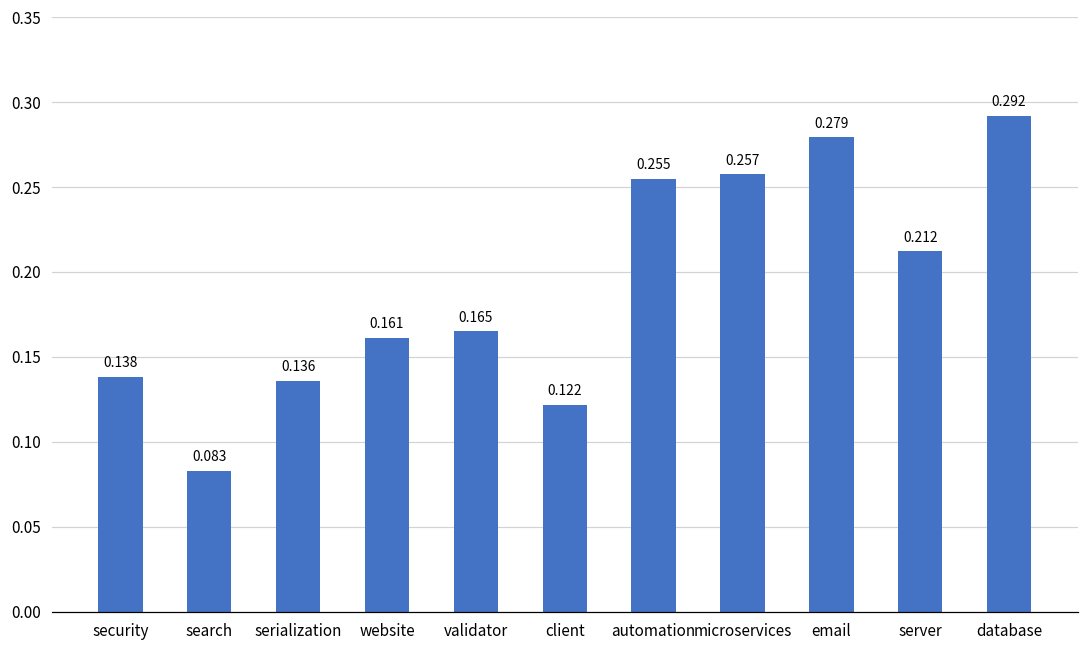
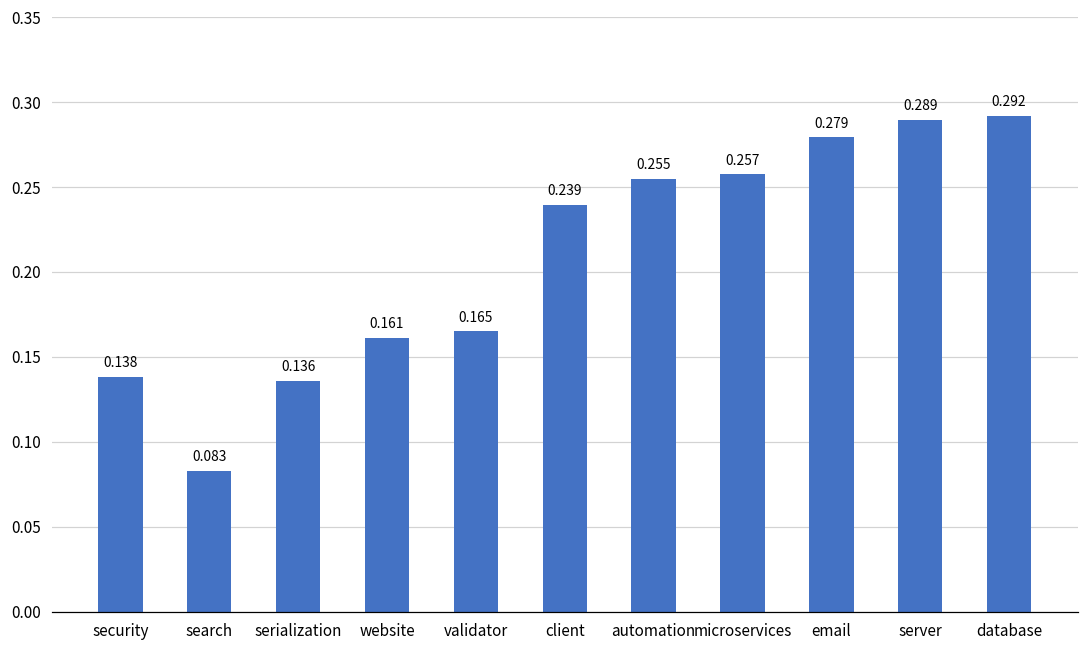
  {
    "security": 0.138,
    "search": 0.083,
    "serialization": 0.136,
    "website": 0.161,
    "validator": 0.165,
-   "client": 0.122,
+   "client": 0.239,
    "automation": 0.255,
    "microservices": 0.257,
    "email": 0.279,
-   "server": 0.212,
+   "server": 0.289,
    "database": 0.292
  }
